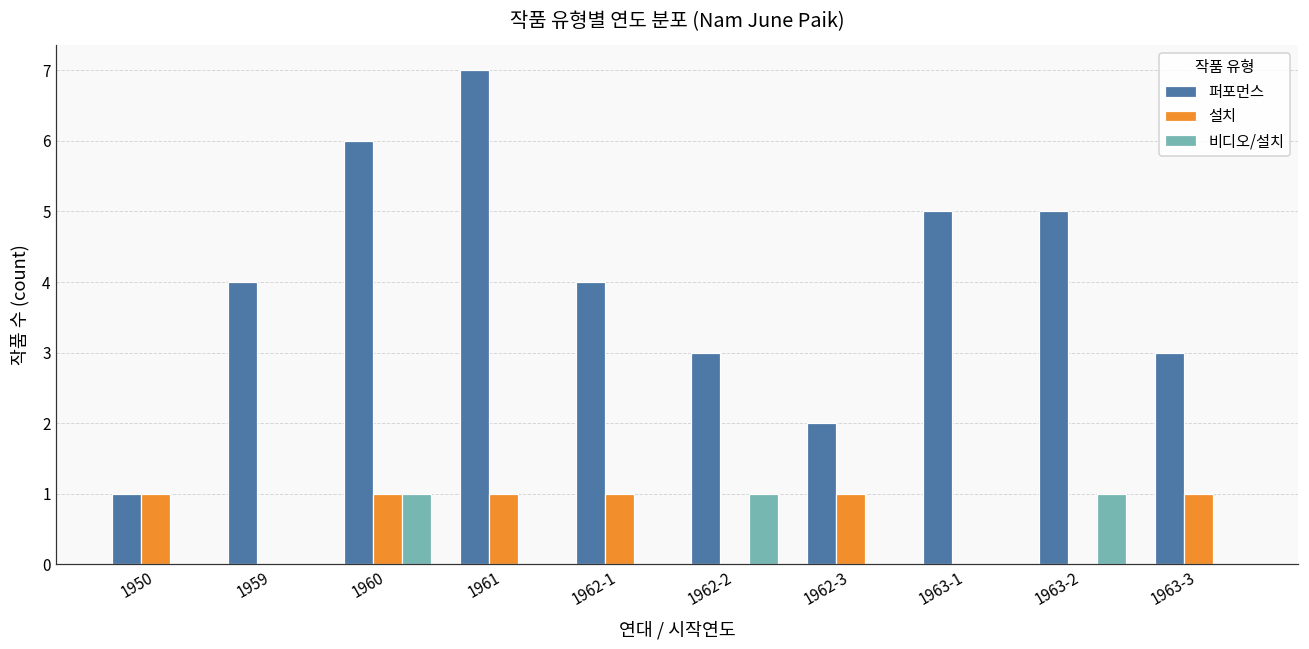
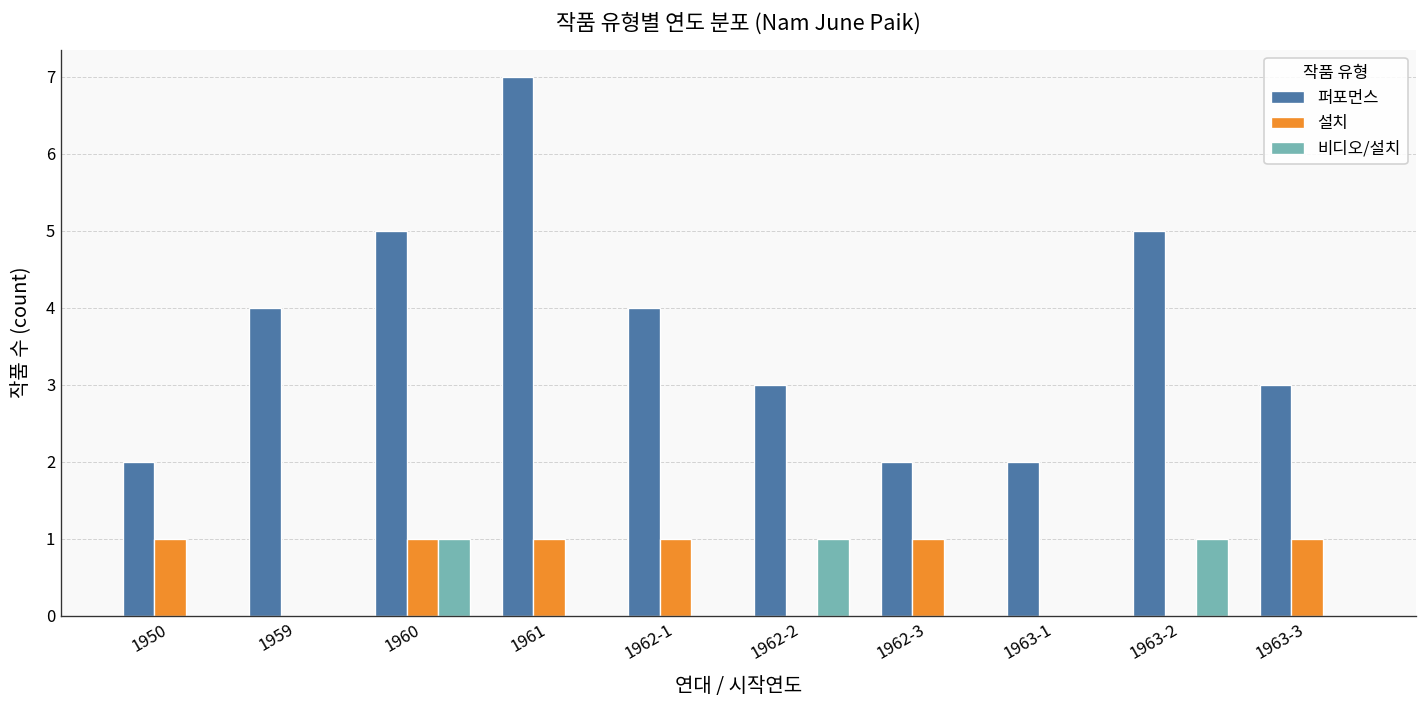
  {
    "퍼포먼스": {
-     "1950": 1,
+     "1950": 2,
      "1959": 4,
-     "1960": 6,
+     "1960": 5,
      "1961": 7,
      "1962-1": 4,
      "1962-2": 3,
      "1962-3": 2,
-     "1963-1": 5,
+     "1963-1": 2,
      "1963-2": 5,
      "1963-3": 3
    },
    "설치": {
      "1950": 1,
      "1959": 0,
      "1960": 1,
      "1961": 1,
      "1962-1": 1,
      "1962-2": 0,
      "1962-3": 1,
      "1963-1": 0,
      "1963-2": 0,
      "1963-3": 1
    },
    "비디오/설치": {
      "1950": 0,
      "1959": 0,
      "1960": 1,
      "1961": 0,
      "1962-1": 0,
      "1962-2": 1,
      "1962-3": 0,
      "1963-1": 0,
      "1963-2": 1,
      "1963-3": 0
    }
  }
